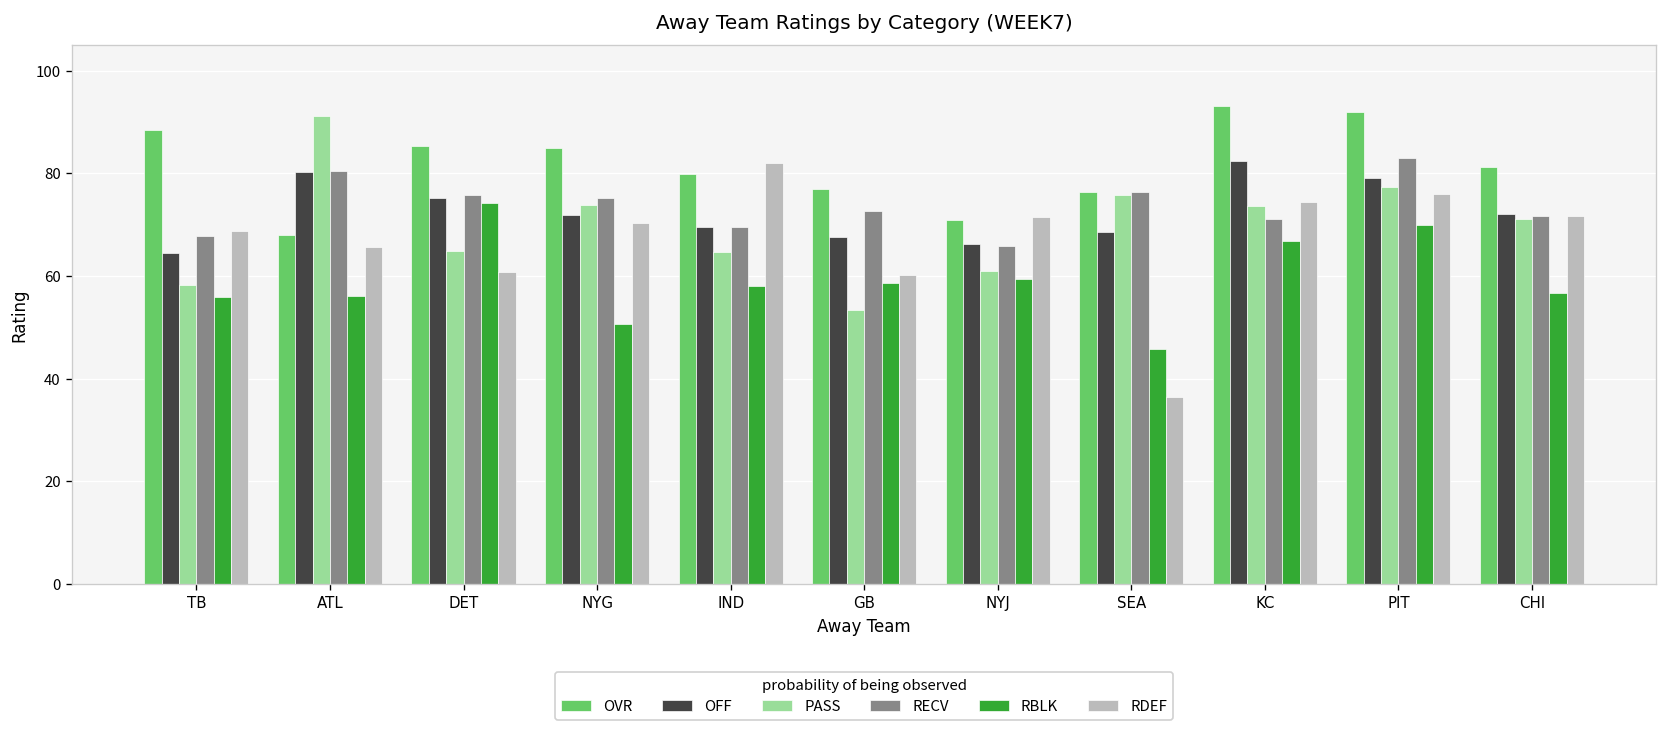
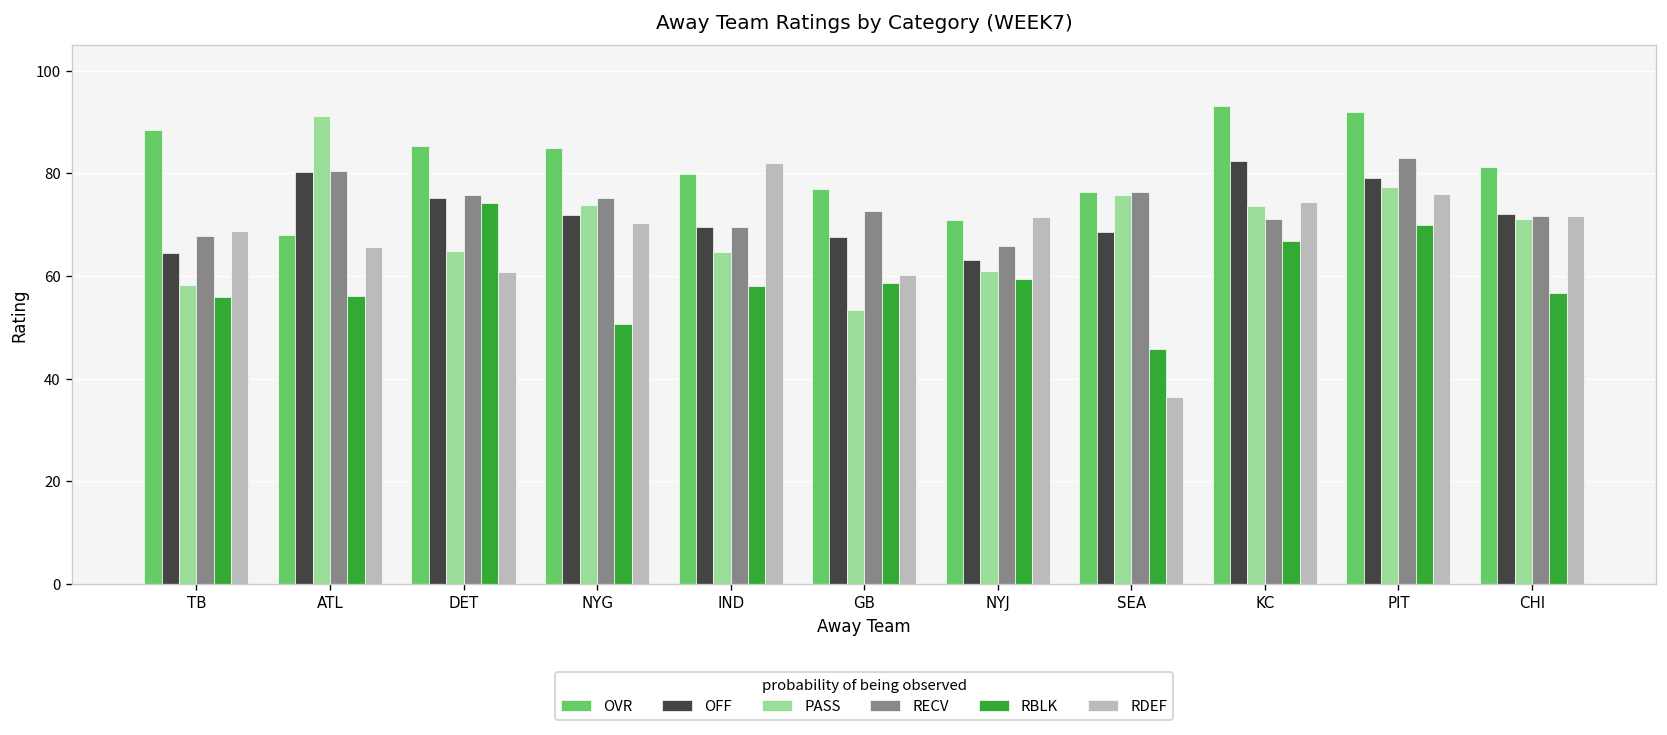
  {
    "OVR": {
      "TB": 89,
      "ATL": 68,
      "DET": 85,
      "NYG": 85,
      "IND": 80,
      "GB": 77,
      "NYJ": 71,
      "SEA": 76,
      "KC": 93,
      "PIT": 92,
      "CHI": 81
    },
    "OFF": {
      "TB": 65,
      "ATL": 80,
      "DET": 75,
      "NYG": 72,
      "IND": 70,
      "GB": 68,
-     "NYJ": 66,
+     "NYJ": 63,
      "SEA": 69,
      "KC": 82,
      "PIT": 79,
      "CHI": 72
    },
    "RECV": {
      "TB": 68,
      "ATL": 81,
      "DET": 76,
      "NYG": 75,
      "IND": 70,
      "GB": 73,
      "NYJ": 66,
      "SEA": 76,
      "KC": 71,
      "PIT": 83,
      "CHI": 72
    },
    "RBLK": {
      "TB": 56,
      "ATL": 56,
      "DET": 74,
      "NYG": 51,
      "IND": 58,
      "GB": 59,
      "NYJ": 59,
      "SEA": 46,
      "KC": 67,
      "PIT": 70,
      "CHI": 57
    }
  }
